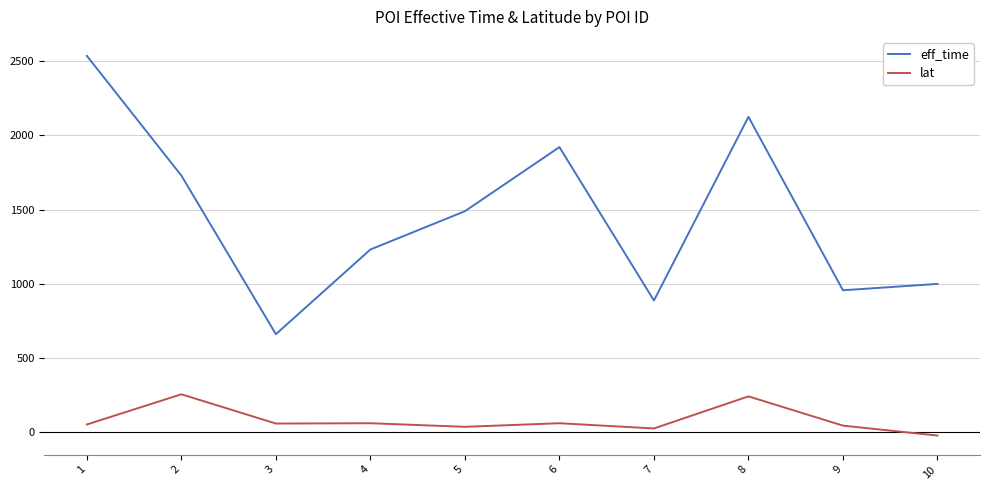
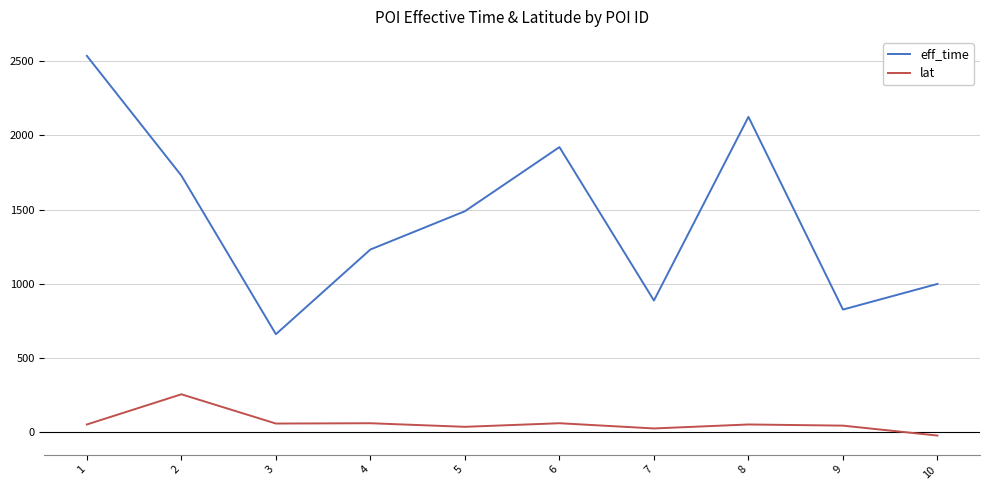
  {
    "eff_time": {
      "1": 2540,
      "2": 1730,
      "3": 660,
      "4": 1230,
      "5": 1490,
      "6": 1920,
      "7": 890,
      "8": 2130,
-     "9": 960,
+     "9": 830,
      "10": 1000
    },
    "lat": {
      "1": 50,
      "2": 250,
      "3": 60,
      "4": 60,
      "5": 40,
      "6": 60,
      "7": 20,
-     "8": 240,
+     "8": 50,
      "9": 40,
      "10": -20
    }
  }
